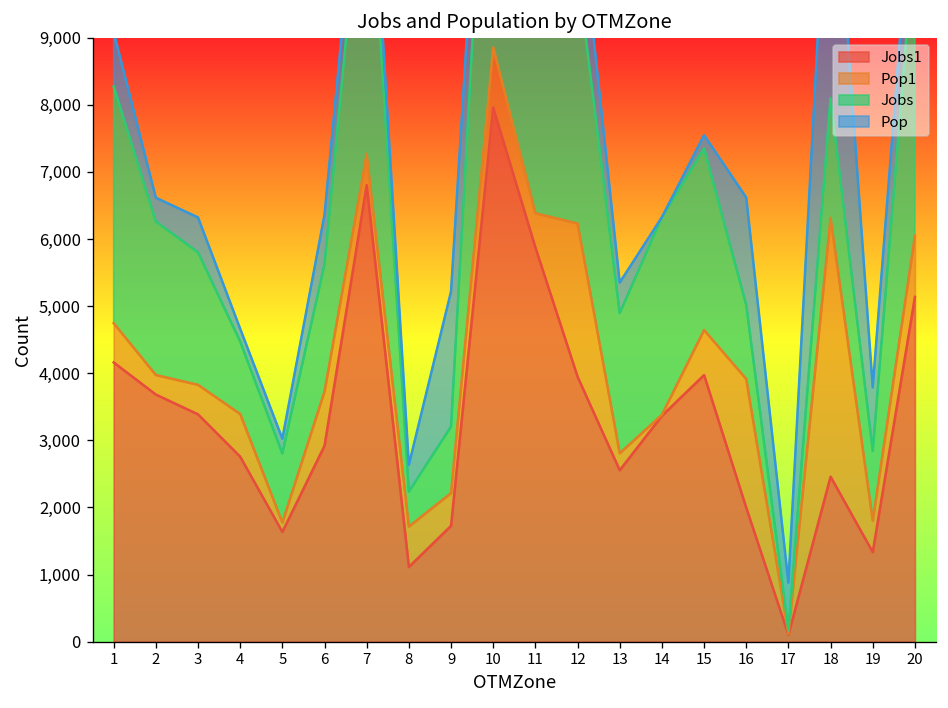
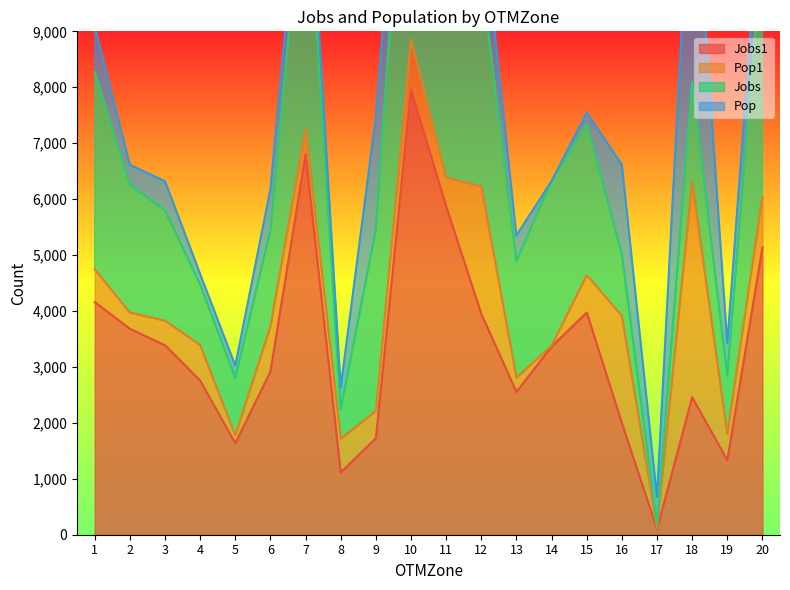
  {
    "Jobs": {
      "1": "3,500",
      "2": "2,300",
      "3": "2,000",
      "4": "1,100",
      "5": "1,000",
-     "6": "1,900",
+     "6": "1,700",
      "8": "500",
-     "9": "1,000",
+     "9": "3,200",
      "13": "2,100",
      "15": "2,700",
      "16": "1,100",
      "17": "100",
      "18": "1,800",
      "19": "1,000"
    },
    "Pop": {
      "2": "400",
      "3": "500",
      "4": "200",
      "5": "200",
      "6": "700",
      "8": "400",
      "9": "2,000",
      "13": "500",
      "15": "200",
      "16": "1,600",
-     "17": "700",
-     "19": "900"
+     "17": "500",
+     "19": "600"
    }
  }
